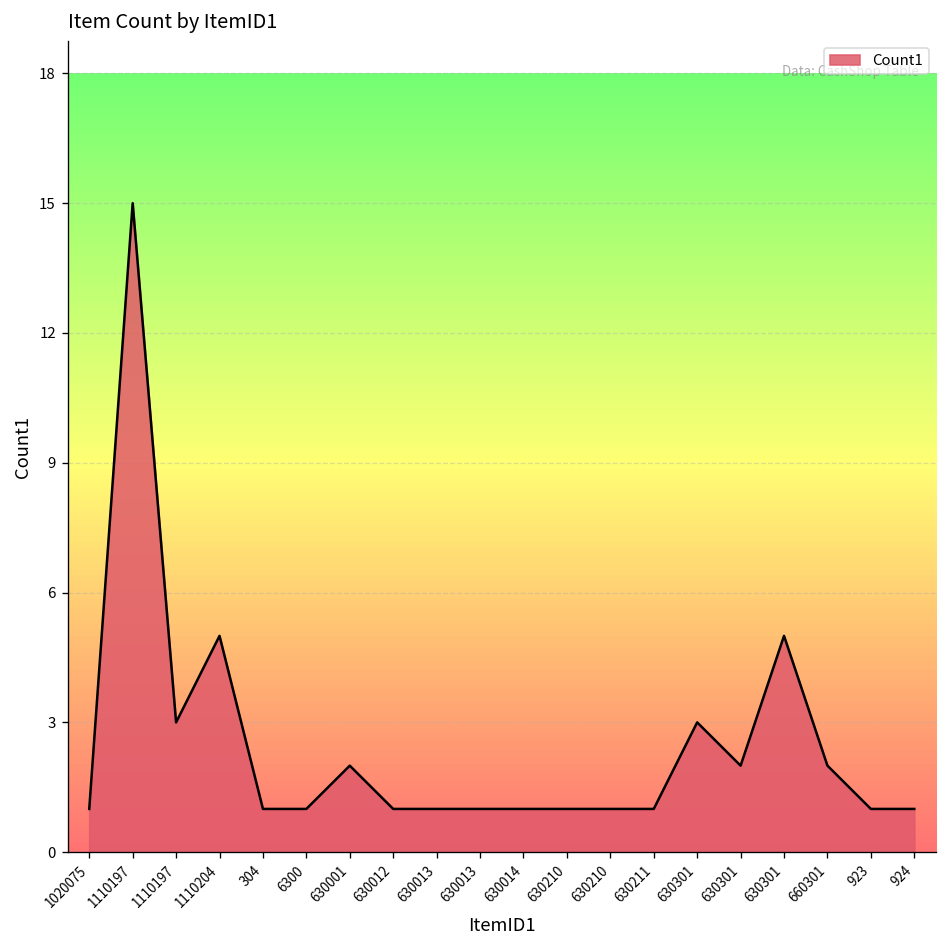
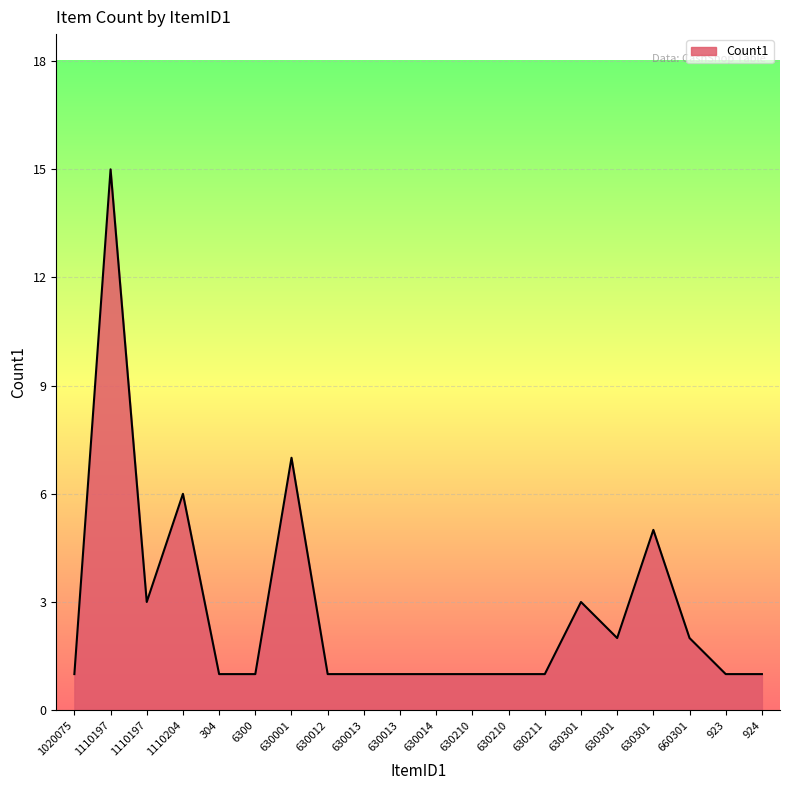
  {
    "1020075": 1,
-   "1110204": 5,
+   "1110204": 6,
    "304": 1,
    "6300": 1,
-   "630001": 2,
+   "630001": 7,
    "630012": 1,
    "630014": 1,
    "630211": 1,
    "660301": 2,
    "923": 1,
    "924": 1
  }
